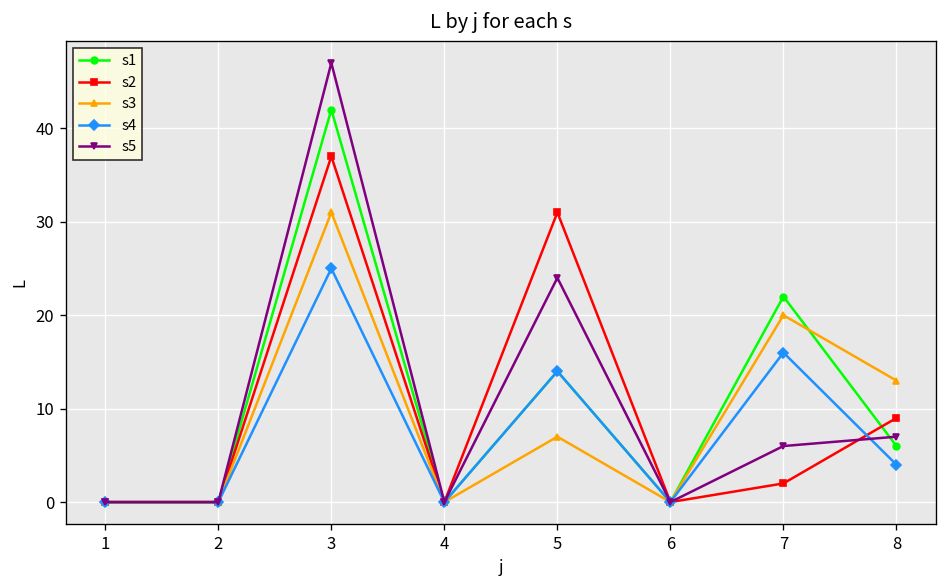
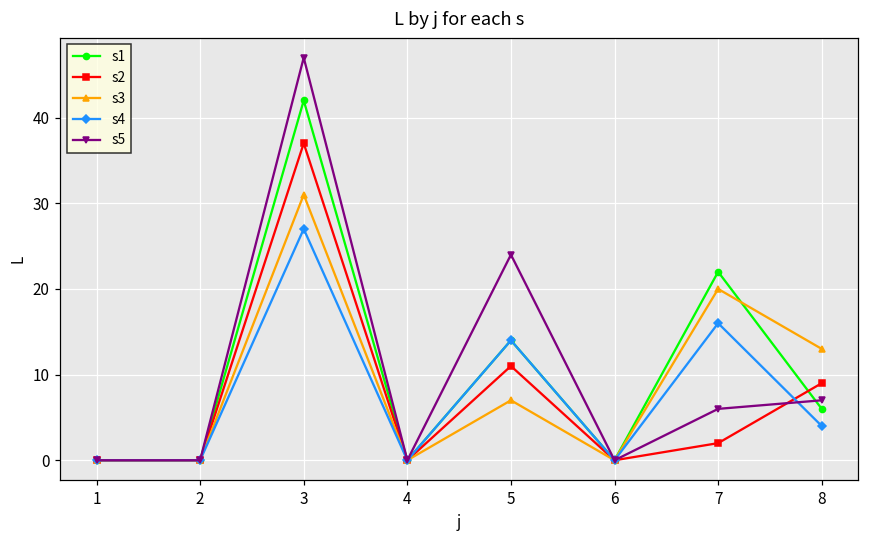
  {
    "s1": {
      "3": 42,
      "7": 22,
      "8": 6
    },
    "s2": {
      "3": 37,
-     "5": 31,
+     "5": 11,
      "7": 2,
      "8": 9
    },
    "s3": {
      "3": 31,
      "5": 7,
      "7": 20,
      "8": 13
    },
    "s4": {
-     "3": 25,
+     "3": 27,
      "7": 16,
      "8": 4
    },
    "s5": {
      "3": 47,
      "5": 24,
      "7": 6,
      "8": 7
    }
  }
